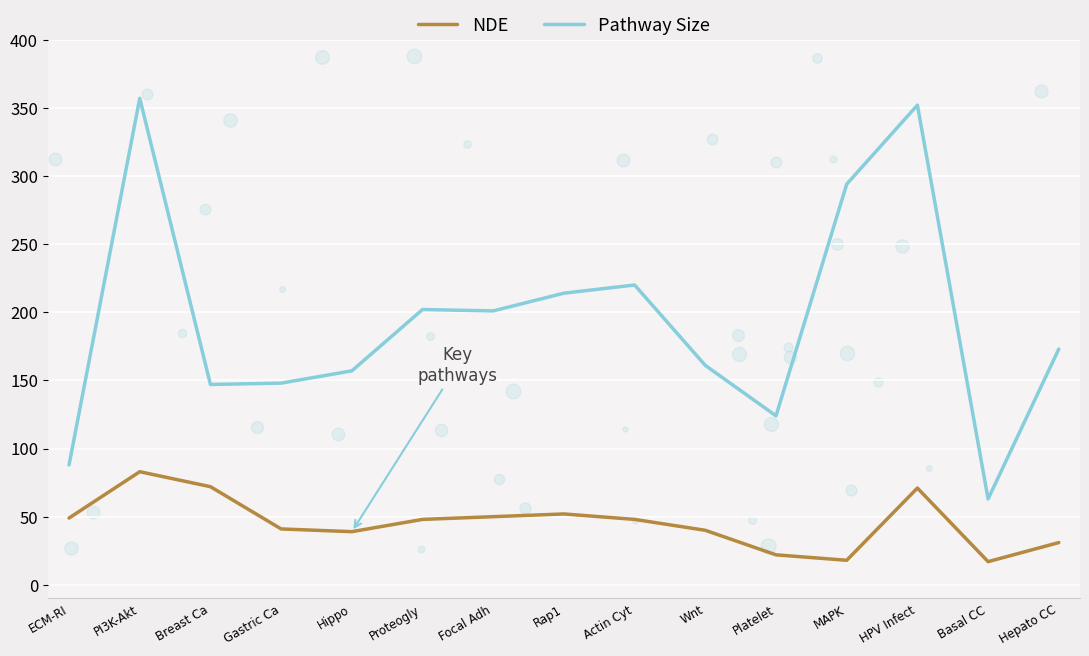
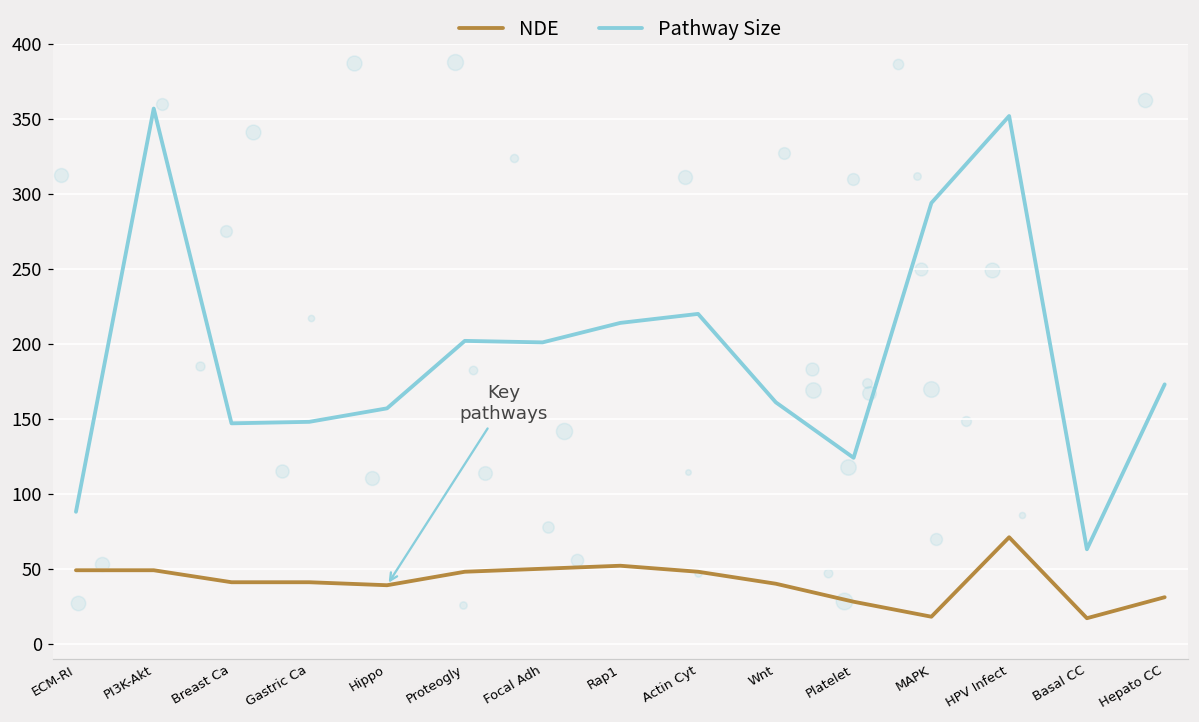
  {
    "NDE": {
      "ECM-RI": 49,
-     "PI3K-Akt": 83,
-     "Breast Ca": 72,
+     "PI3K-Akt": 49,
+     "Breast Ca": 41,
      "Gastric Ca": 41,
      "Hippo": 39,
      "Proteogly": 48,
      "Focal Adh": 50,
      "Rap1": 52,
      "Wnt": 40,
-     "Platelet": 22,
+     "Platelet": 28,
      "MAPK": 18,
      "HPV Infect": 71,
      "Basal CC": 17,
      "Hepato CC": 31
    }
  }
